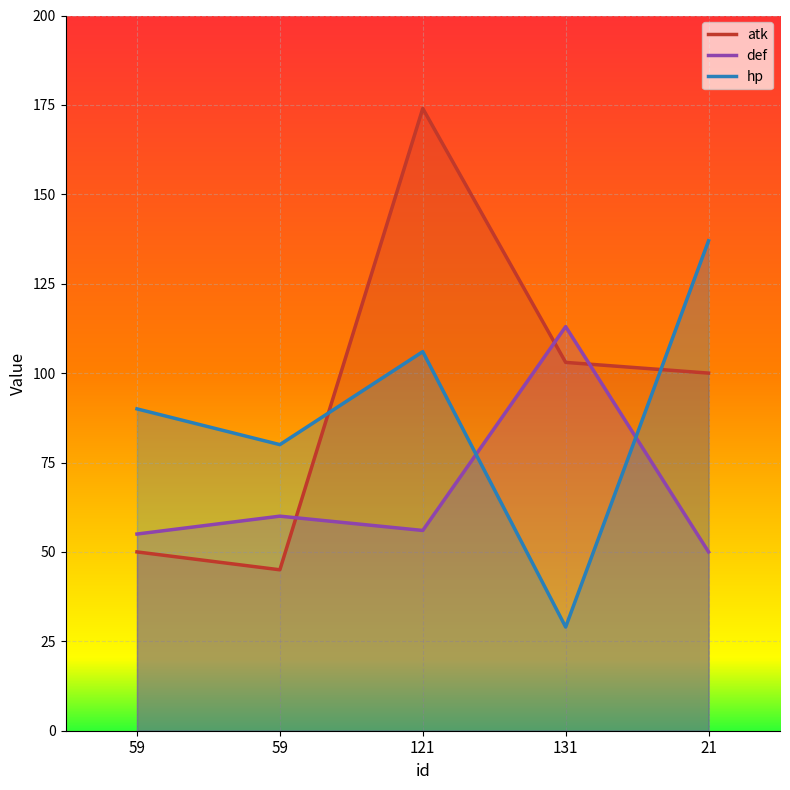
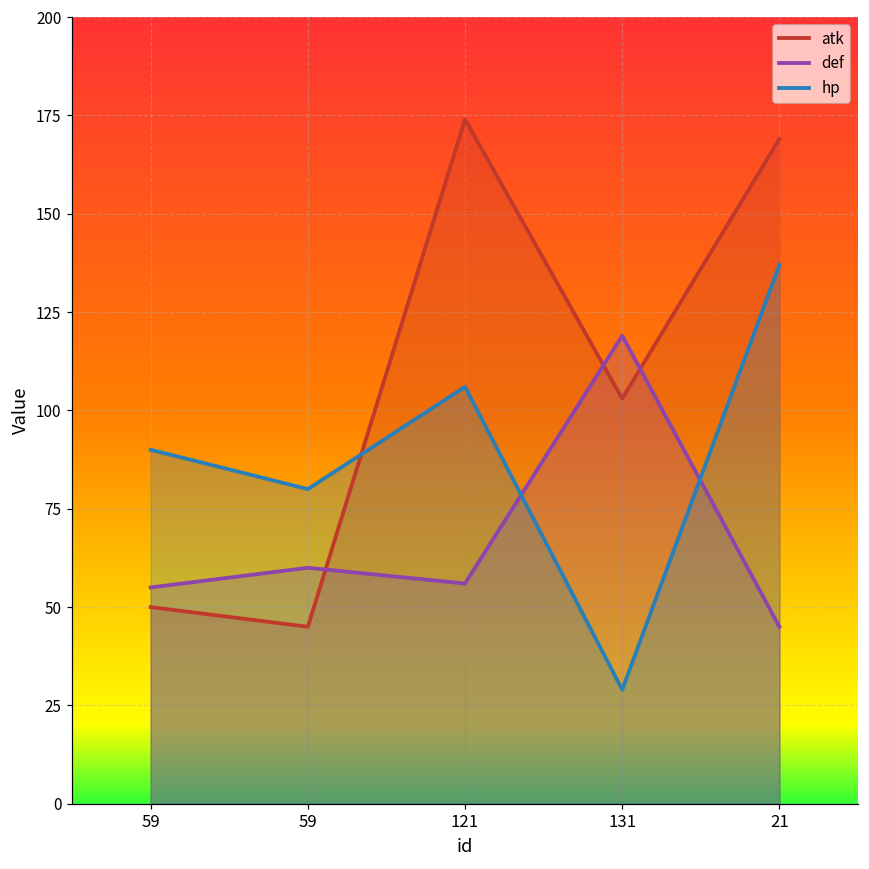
  {
    "atk": {
      "121": 174,
      "131": 103,
-     "21": 100
+     "21": 169
    },
    "def": {
      "121": 56,
-     "131": 113,
-     "21": 50
+     "131": 119,
+     "21": 45
    },
    "hp": {
      "121": 106,
      "131": 29,
      "21": 137
    }
  }
